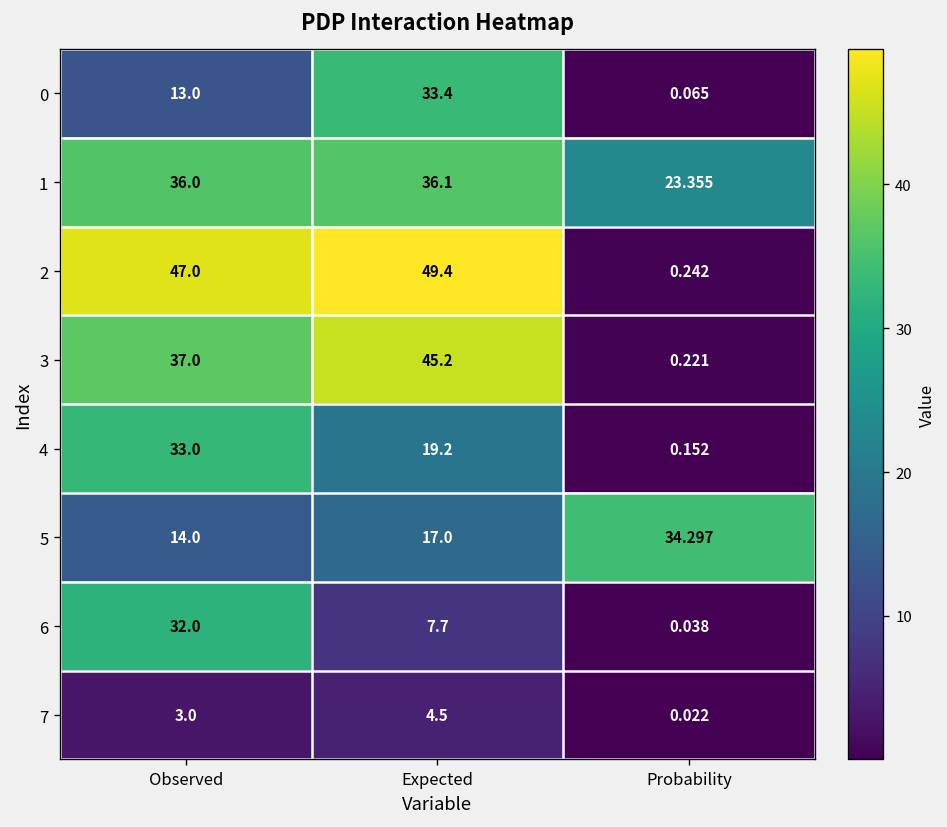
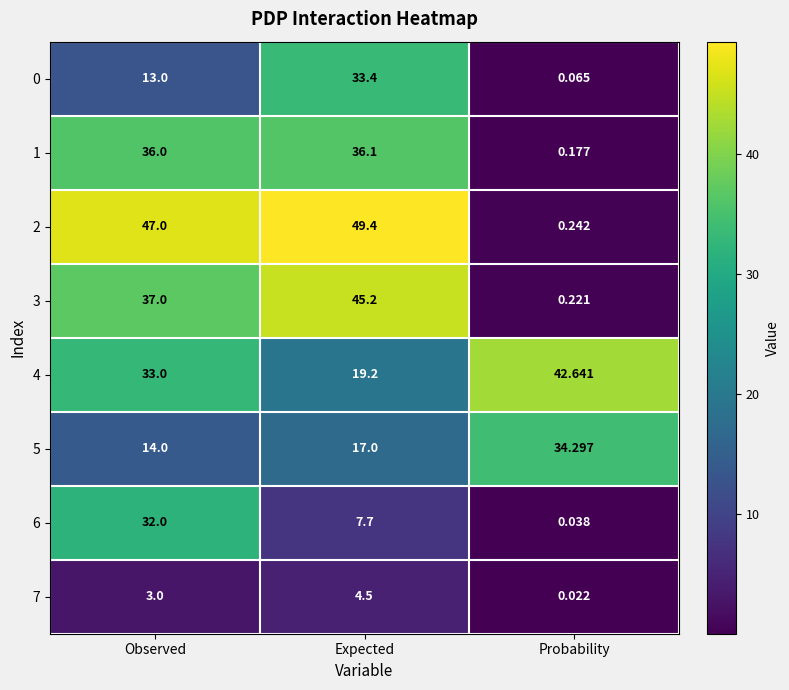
  {
    "0": {
      "Observed": 13.0,
      "Expected": 33.4,
      "Probability": 0.065
    },
    "1": {
      "Observed": 36.0,
      "Expected": 36.1,
-     "Probability": 23.355
+     "Probability": 0.177
    },
    "2": {
      "Observed": 47.0,
      "Expected": 49.4,
      "Probability": 0.242
    },
    "3": {
      "Observed": 37.0,
      "Expected": 45.2,
      "Probability": 0.221
    },
    "4": {
      "Observed": 33.0,
      "Expected": 19.2,
-     "Probability": 0.152
+     "Probability": 42.641
    },
    "5": {
      "Observed": 14.0,
      "Expected": 17.0,
      "Probability": 34.297
    },
    "6": {
      "Observed": 32.0,
      "Expected": 7.7,
      "Probability": 0.038
    },
    "7": {
      "Observed": 3.0,
      "Expected": 4.5,
      "Probability": 0.022
    }
  }
